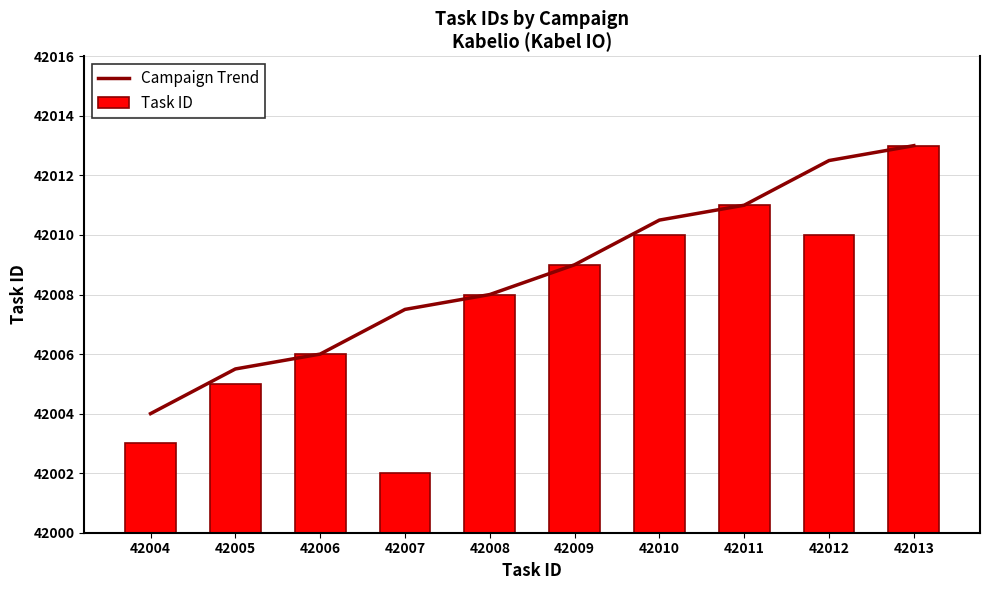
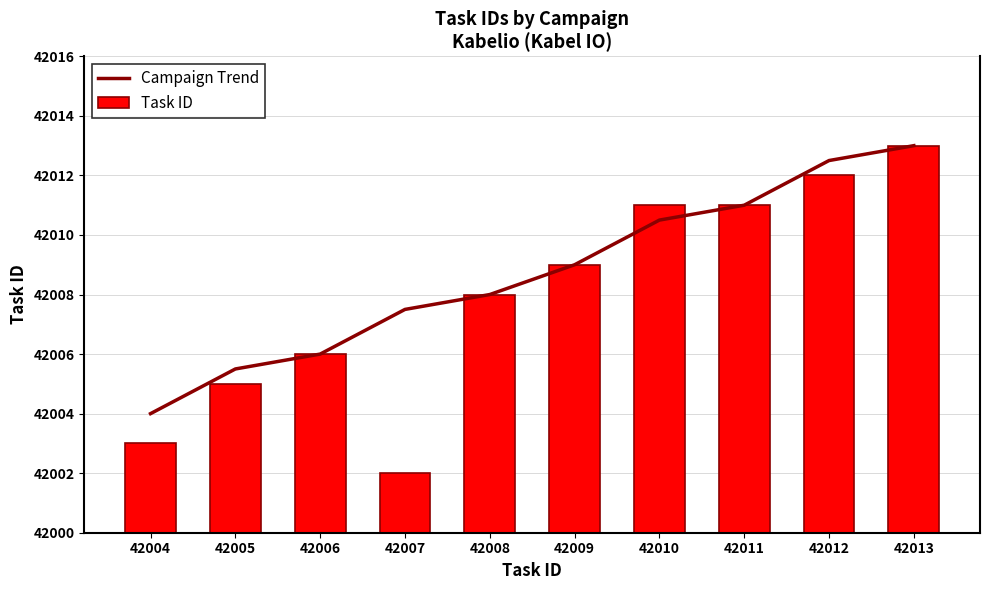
  {
    "Campaign Trend": {
      "42004": 42004,
      "42005": 42005.5,
      "42006": 42006,
      "42007": 42007.5,
      "42008": 42008,
      "42009": 42009,
      "42010": 42010.5,
      "42011": 42011,
      "42012": 42012.5,
      "42013": 42013
    },
    "Task ID": {
      "42004": 42003,
      "42005": 42005,
      "42006": 42006,
      "42007": 42002,
      "42008": 42008,
      "42009": 42009,
-     "42010": 42010,
+     "42010": 42011,
      "42011": 42011,
-     "42012": 42010,
+     "42012": 42012,
      "42013": 42013
    }
  }
